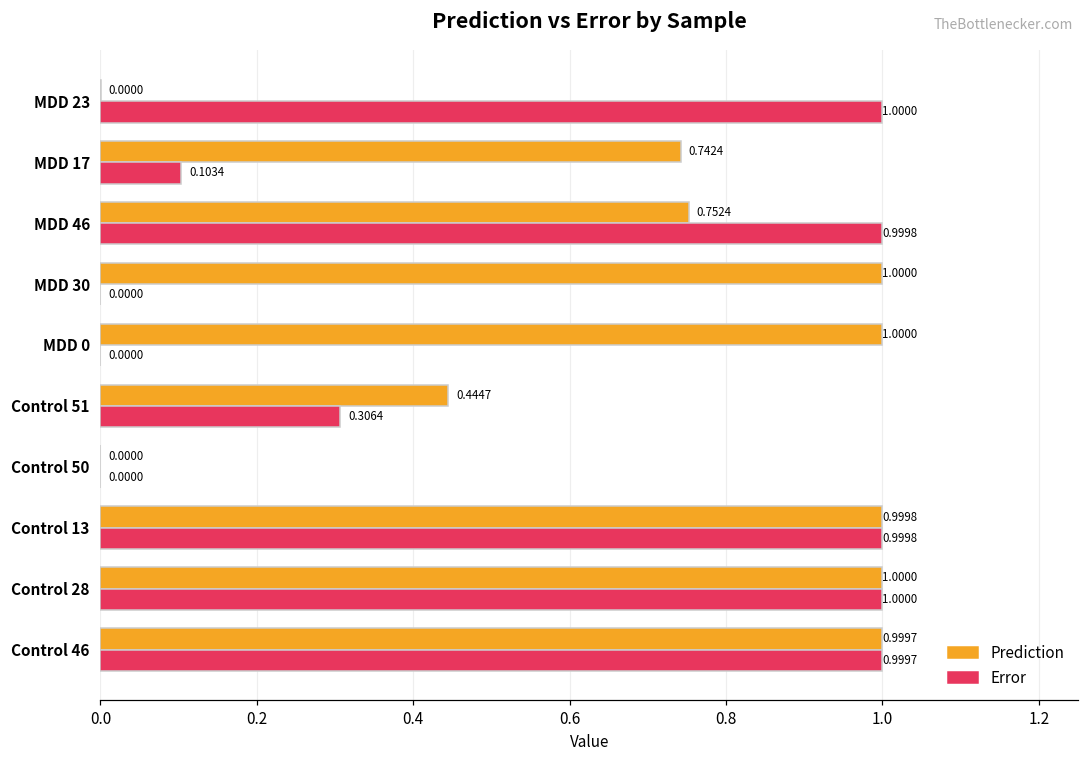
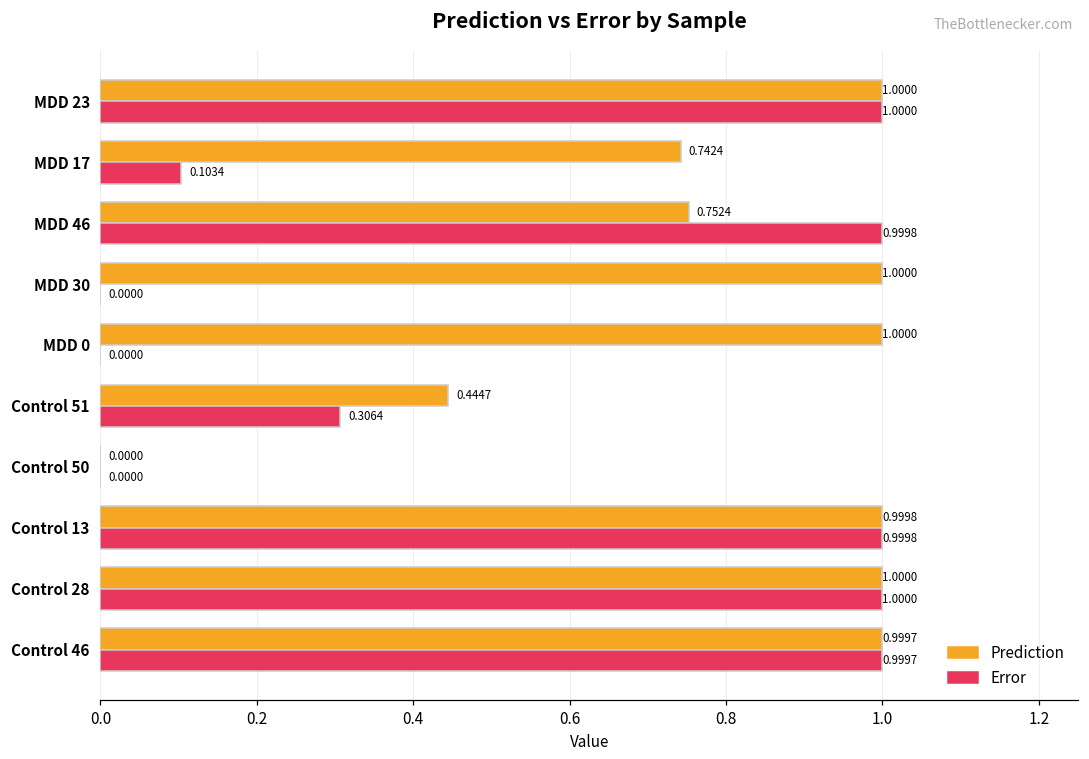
  {
    "Prediction": {
-     "MDD 23": 0.0000,
+     "MDD 23": 1.0000,
      "MDD 17": 0.7424,
      "MDD 46": 0.7524,
      "MDD 30": 1.0000,
      "MDD 0": 1.0000,
      "Control 51": 0.4447,
      "Control 50": 0.0000,
      "Control 13": 0.9998,
      "Control 28": 1.0000,
      "Control 46": 0.9997
    },
    "Error": {
      "MDD 23": 1.0000,
      "MDD 17": 0.1034,
      "MDD 46": 0.9998,
      "MDD 30": 0.0000,
      "MDD 0": 0.0000,
      "Control 51": 0.3064,
      "Control 50": 0.0000,
      "Control 13": 0.9998,
      "Control 28": 1.0000,
      "Control 46": 0.9997
    }
  }
